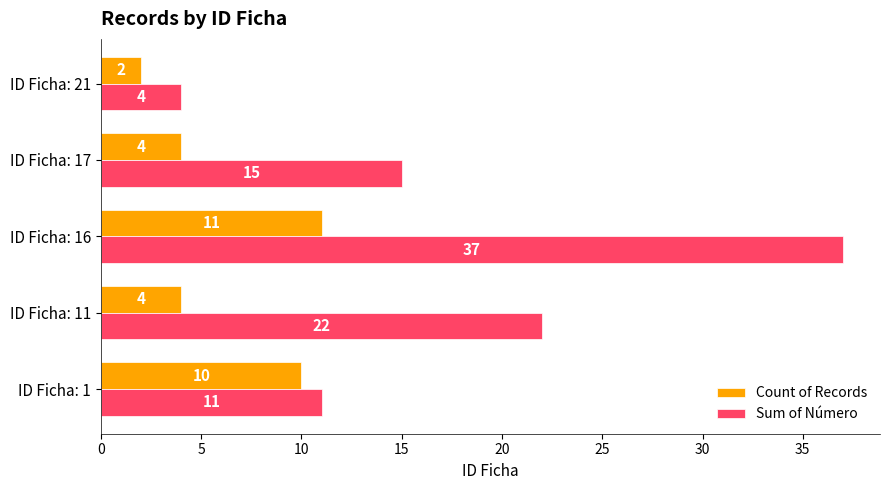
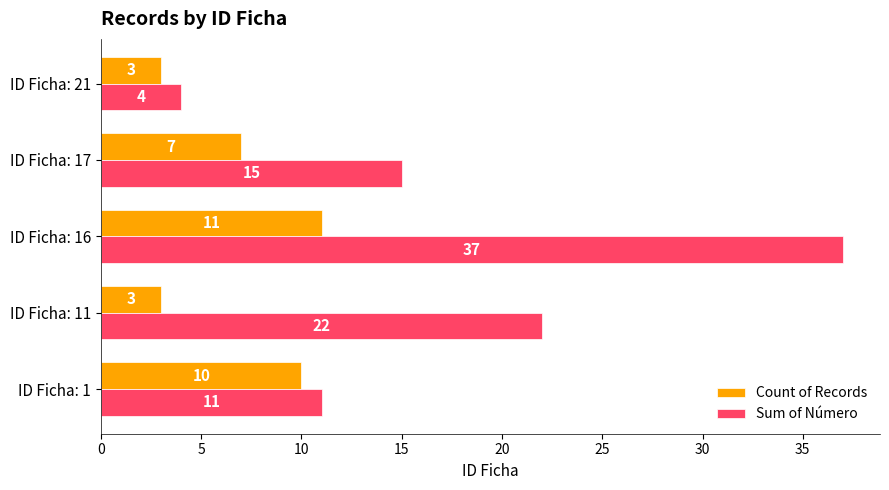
  {
    "Count of Records": {
-     "ID Ficha: 21": 2,
-     "ID Ficha: 17": 4,
+     "ID Ficha: 21": 3,
+     "ID Ficha: 17": 7,
      "ID Ficha: 16": 11,
-     "ID Ficha: 11": 4,
+     "ID Ficha: 11": 3,
      "ID Ficha: 1": 10
    },
    "Sum of Número": {
      "ID Ficha: 21": 4,
      "ID Ficha: 17": 15,
      "ID Ficha: 16": 37,
      "ID Ficha: 11": 22,
      "ID Ficha: 1": 11
    }
  }
